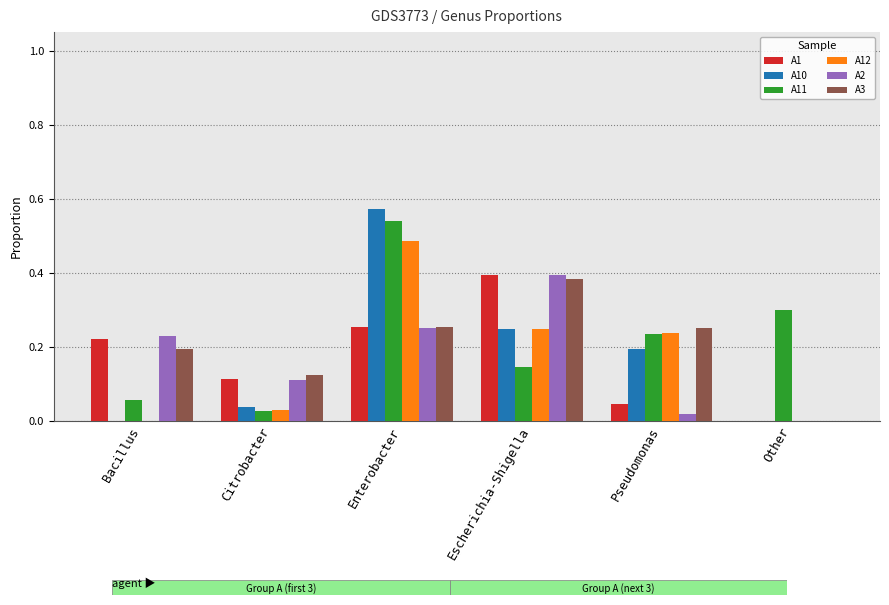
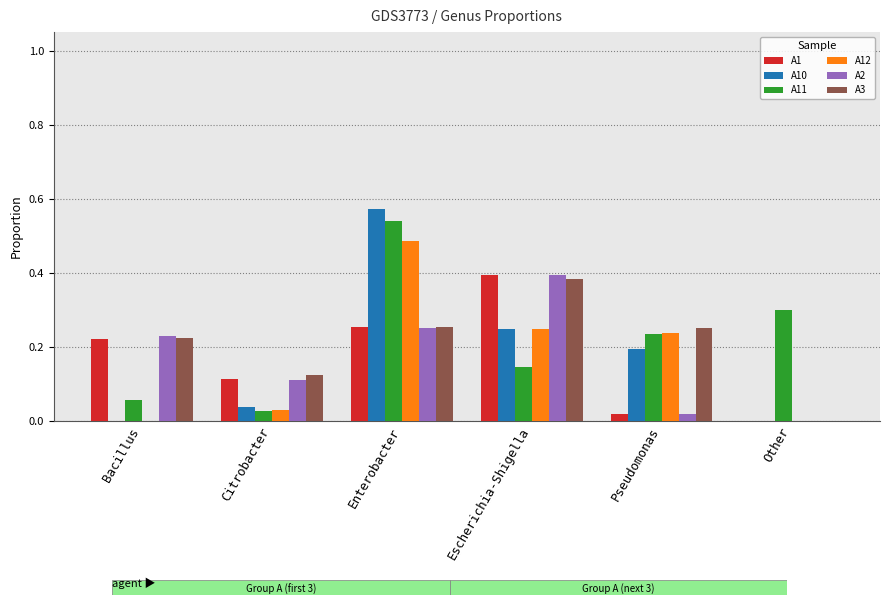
  {
    "A1": {
      "Bacillus": 0.22,
      "Citrobacter": 0.11,
      "Enterobacter": 0.25,
      "Escherichia-Shigella": 0.39,
-     "Pseudomonas": 0.04,
+     "Pseudomonas": 0.02,
      "Other": 0.00
    },
    "A10": {
      "Bacillus": 0.00,
      "Citrobacter": 0.04,
      "Enterobacter": 0.57,
      "Escherichia-Shigella": 0.25,
      "Pseudomonas": 0.19
    },
    "A11": {
      "Bacillus": 0.05,
      "Citrobacter": 0.03,
      "Enterobacter": 0.54,
      "Escherichia-Shigella": 0.14,
      "Pseudomonas": 0.23,
      "Other": 0.30
    },
    "A12": {
      "Bacillus": 0.00,
      "Citrobacter": 0.03,
      "Enterobacter": 0.48,
      "Escherichia-Shigella": 0.25,
      "Pseudomonas": 0.24
    },
    "A2": {
      "Bacillus": 0.23,
      "Citrobacter": 0.11,
      "Enterobacter": 0.25,
      "Escherichia-Shigella": 0.39,
      "Pseudomonas": 0.02
    },
    "A3": {
-     "Bacillus": 0.19,
+     "Bacillus": 0.22,
      "Citrobacter": 0.12,
      "Enterobacter": 0.25,
      "Escherichia-Shigella": 0.38,
      "Pseudomonas": 0.25
    }
  }
